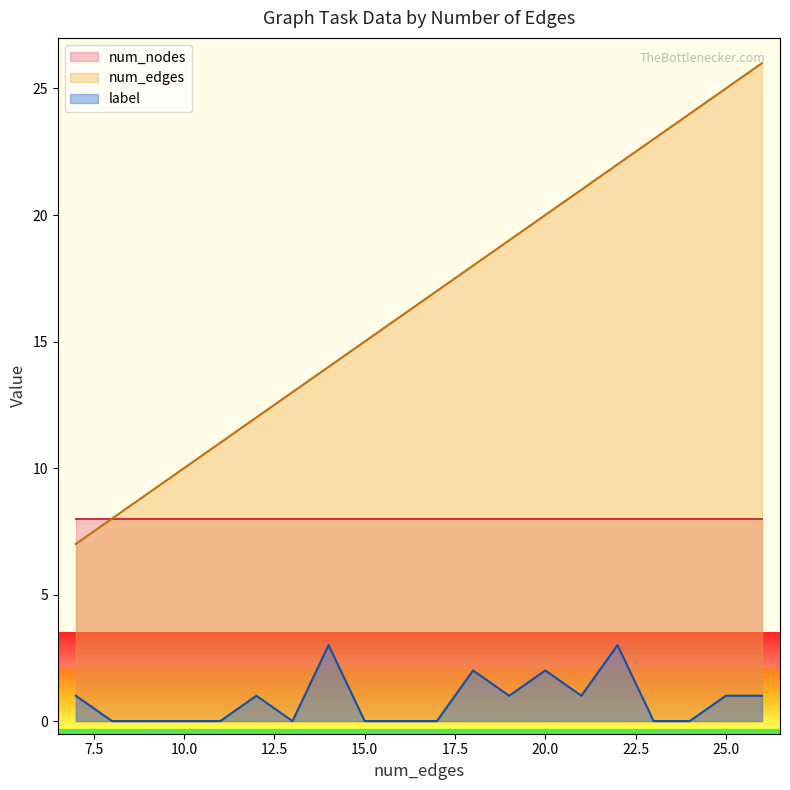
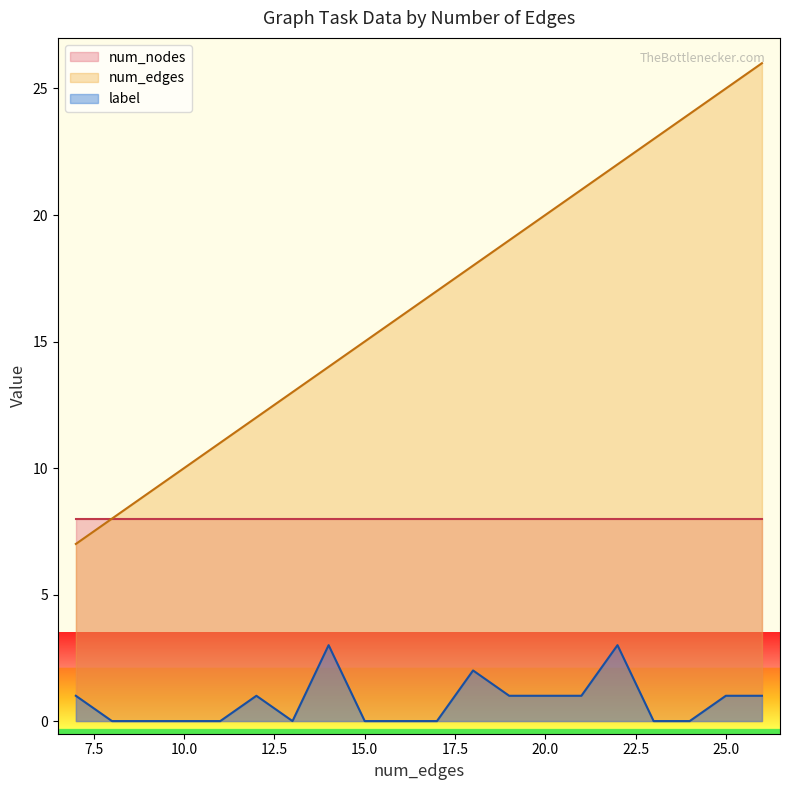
  {
    "label": {
      "10.0": 0,
      "15.0": 0,
-     "20.0": 2,
+     "20.0": 1,
      "25.0": 1
    }
  }
